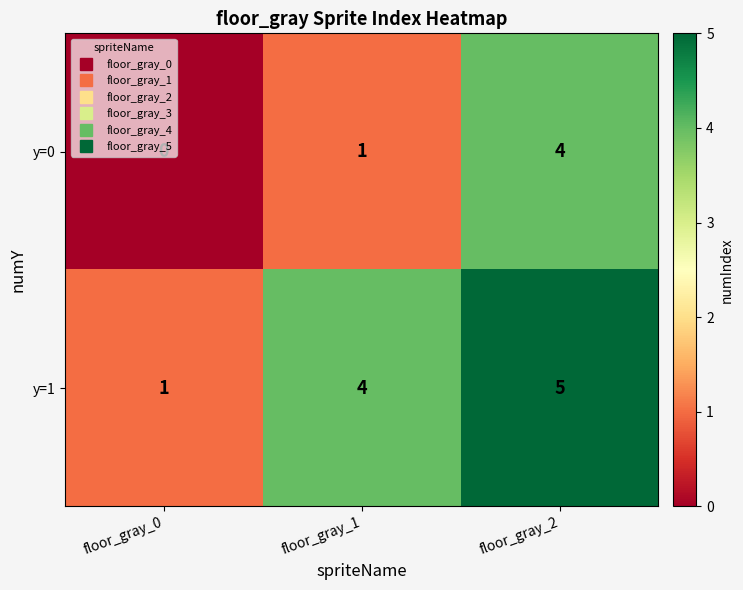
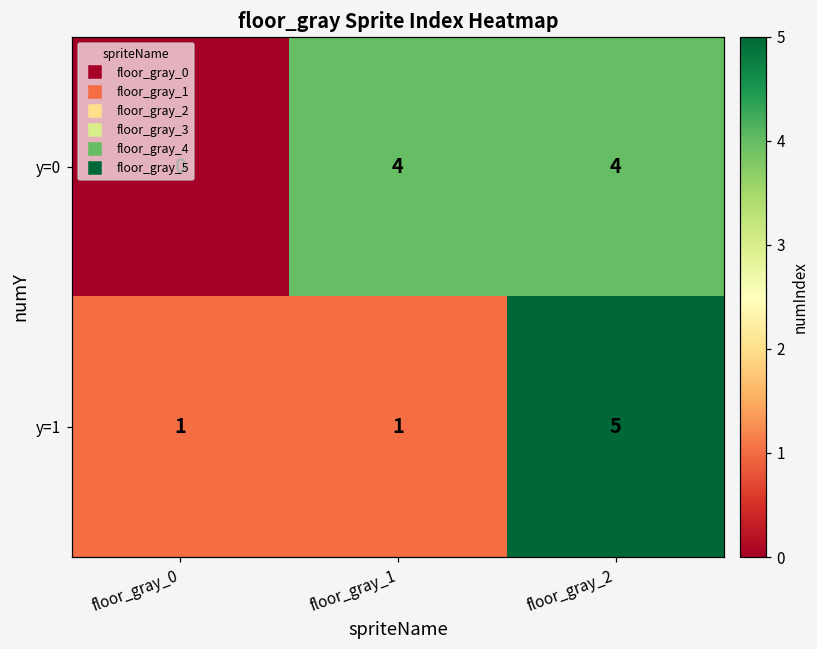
  {
    "y=0": {
-     "floor_gray_1": 1,
+     "floor_gray_1": 4,
      "floor_gray_2": 4
    },
    "y=1": {
      "floor_gray_0": 1,
-     "floor_gray_1": 4,
+     "floor_gray_1": 1,
      "floor_gray_2": 5
    }
  }
